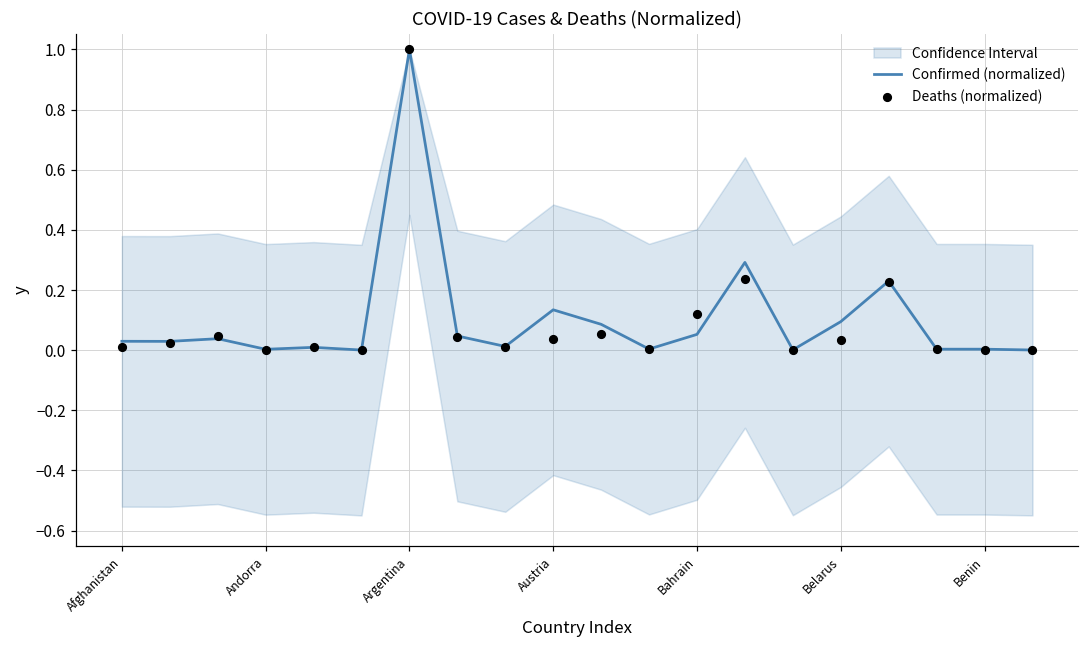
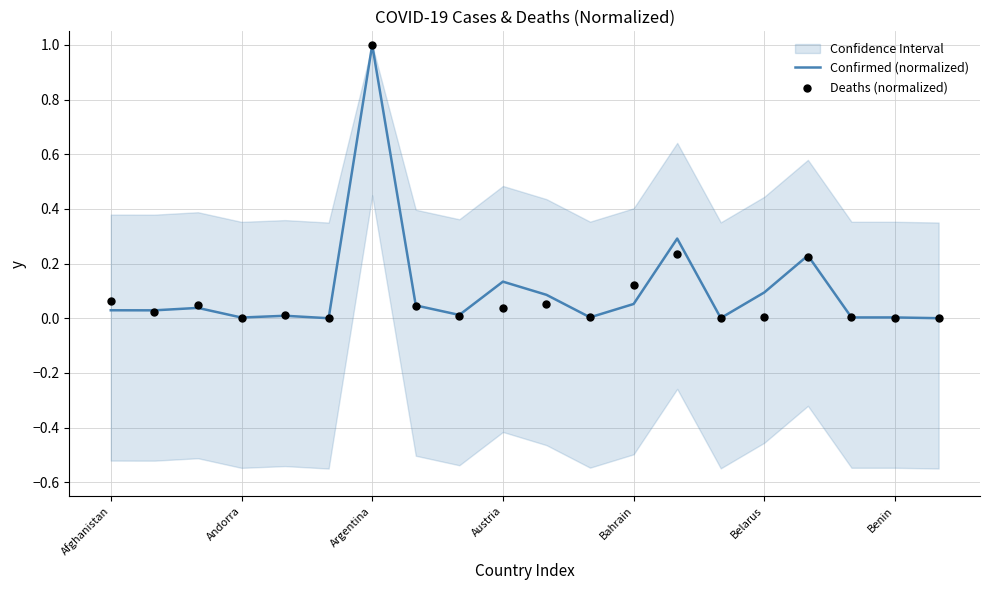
  {
    "Deaths (normalized)": {
-     "Afghanistan": 0.01,
-     "Belarus": 0.03
+     "Afghanistan": 0.06,
+     "Belarus": 0.00
    }
  }
